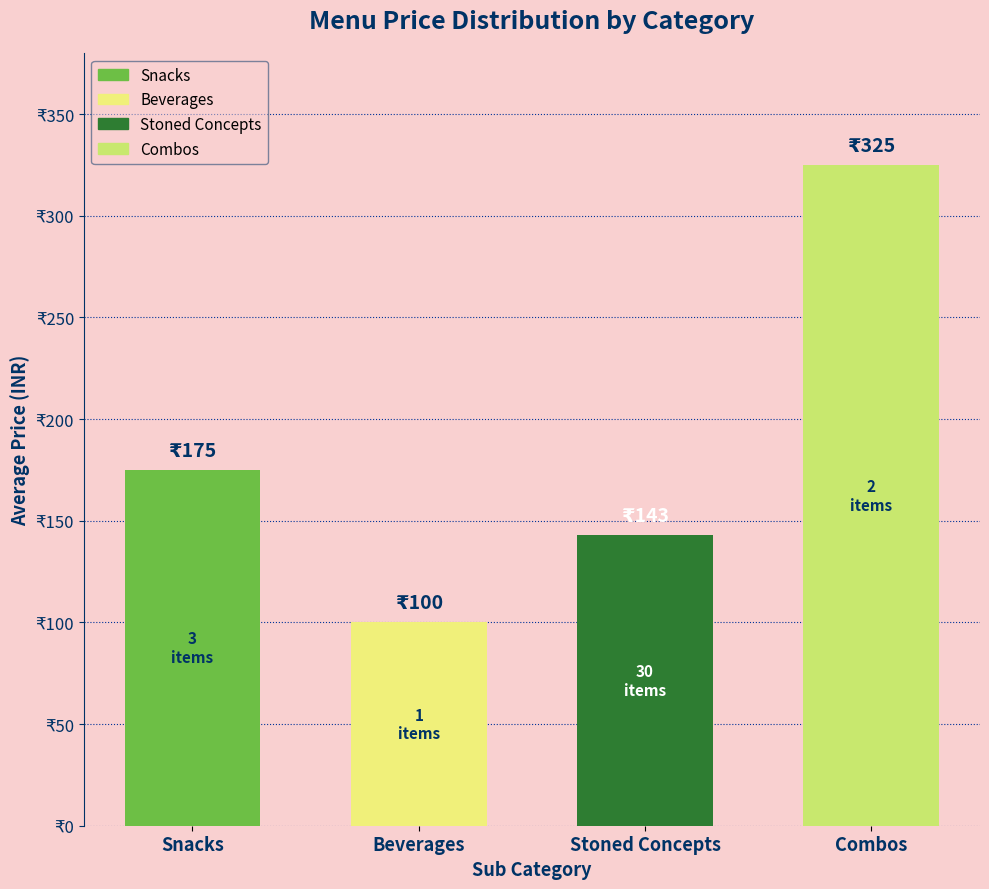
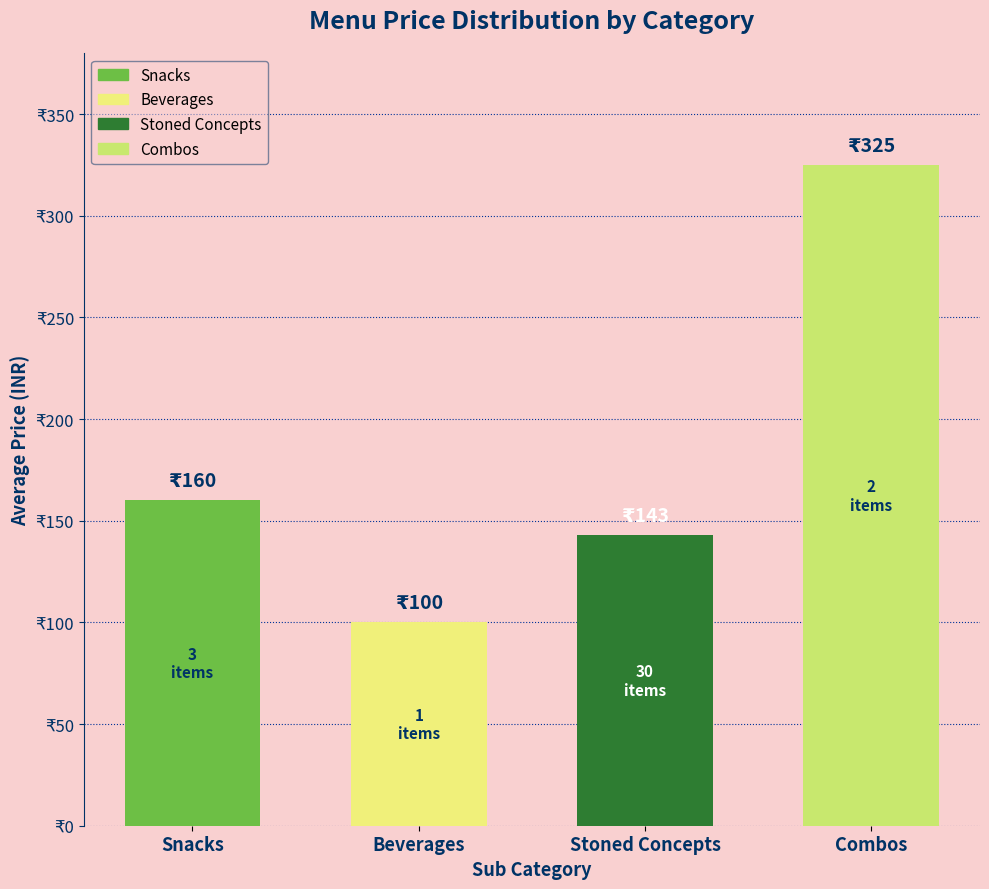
  {
-   "Snacks": 175,
+   "Snacks": 160,
    "Beverages": 100,
    "Combos": 325
  }
